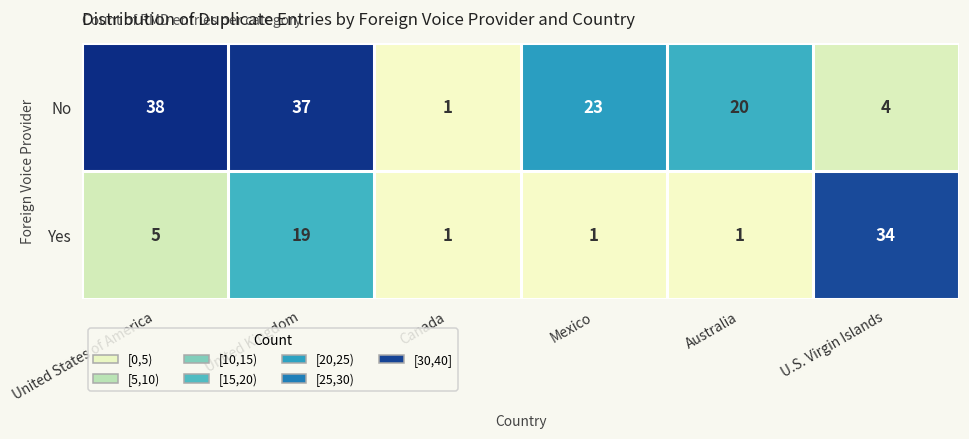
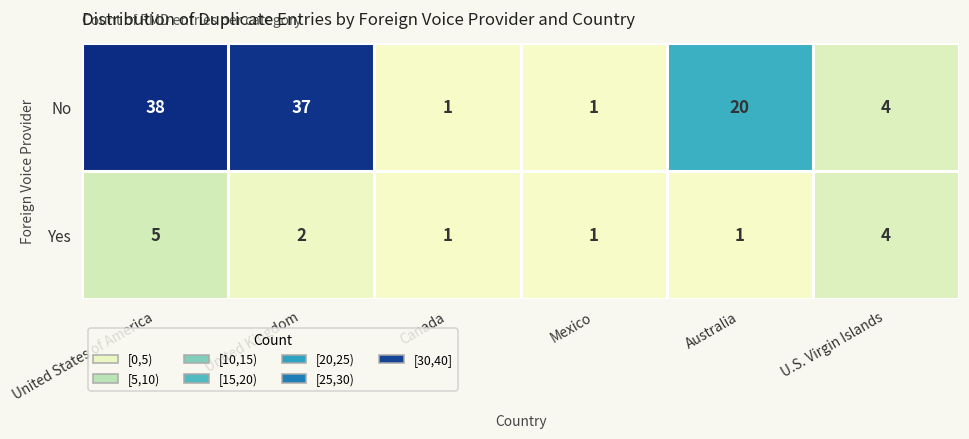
  {
    "No": {
      "United States of America": 38,
      "United Kingdom": 37,
      "Canada": 1,
-     "Mexico": 23,
+     "Mexico": 1,
      "Australia": 20,
      "U.S. Virgin Islands": 4
    },
    "Yes": {
      "United States of America": 5,
-     "United Kingdom": 19,
+     "United Kingdom": 2,
      "Canada": 1,
      "Mexico": 1,
      "Australia": 1,
-     "U.S. Virgin Islands": 34
+     "U.S. Virgin Islands": 4
    }
  }
